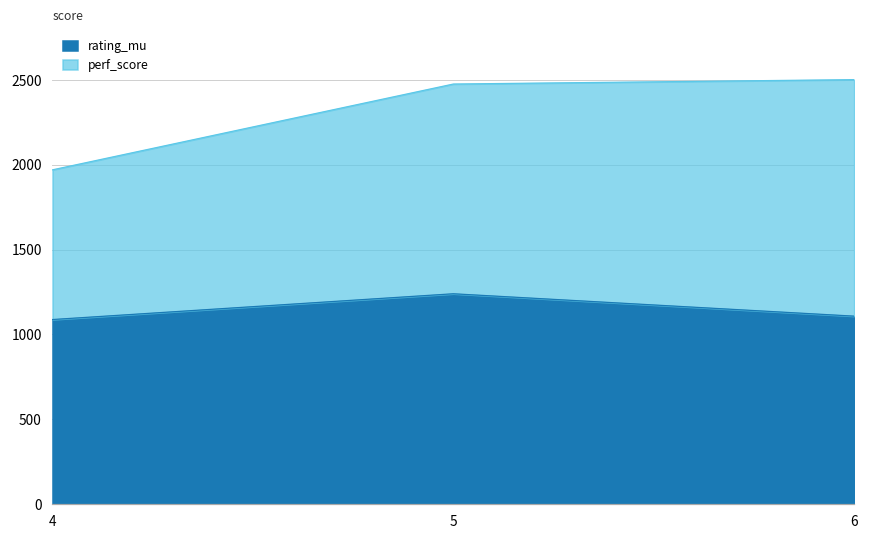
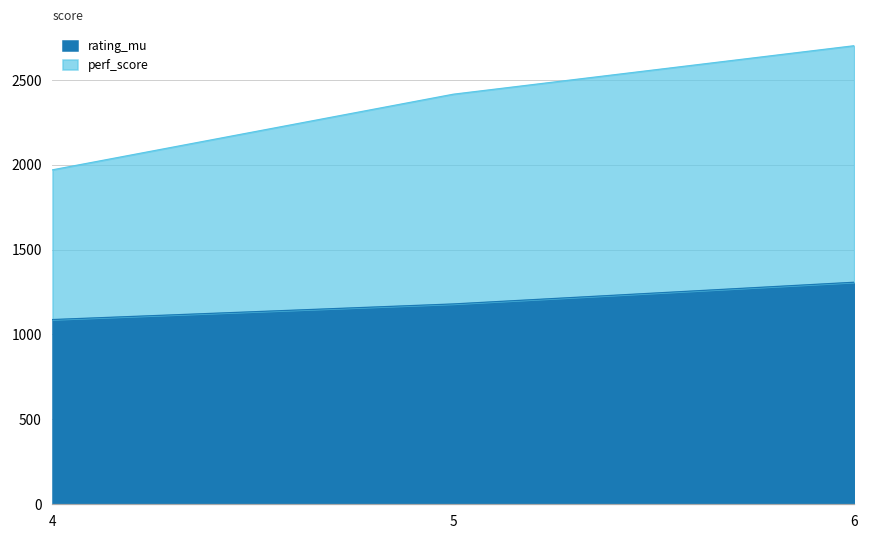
  {
    "rating_mu": {
      "4": 1090,
-     "5": 1240,
-     "6": 1110
+     "5": 1180,
+     "6": 1310
    },
    "perf_score": {
      "4": 880,
      "5": 1240,
      "6": 1400
    }
  }
